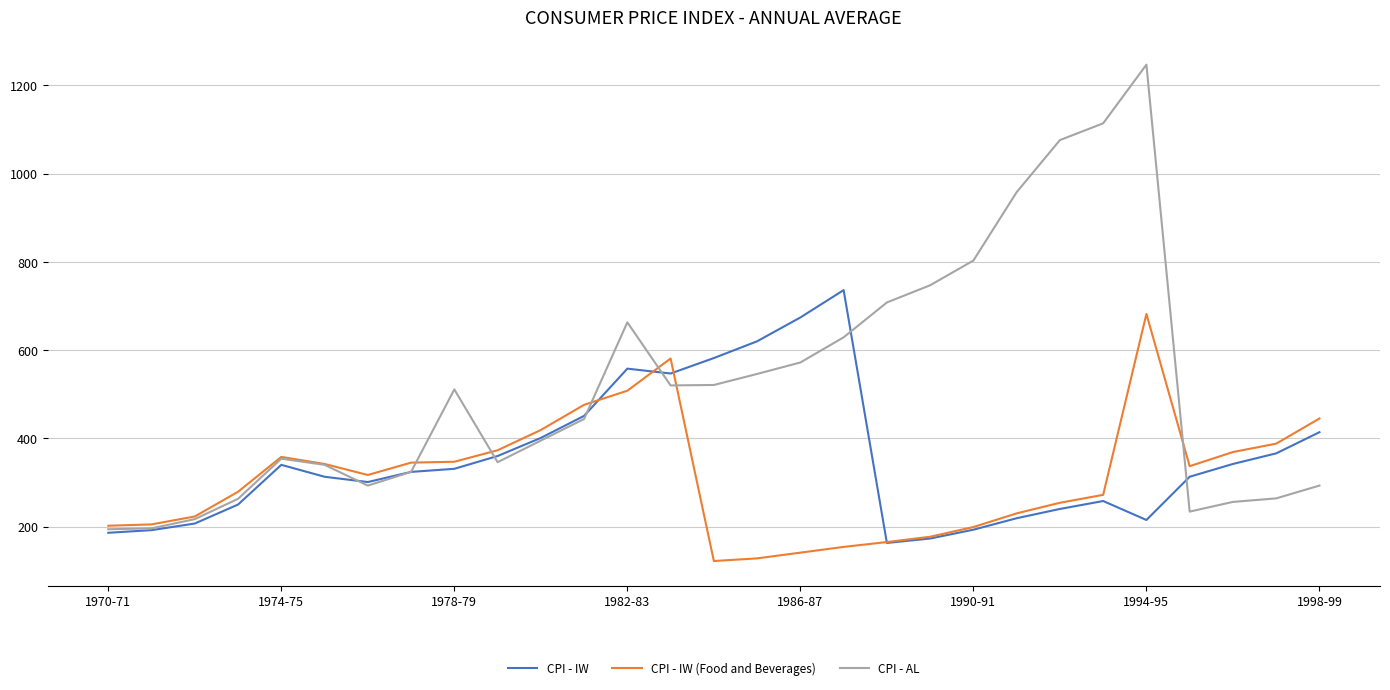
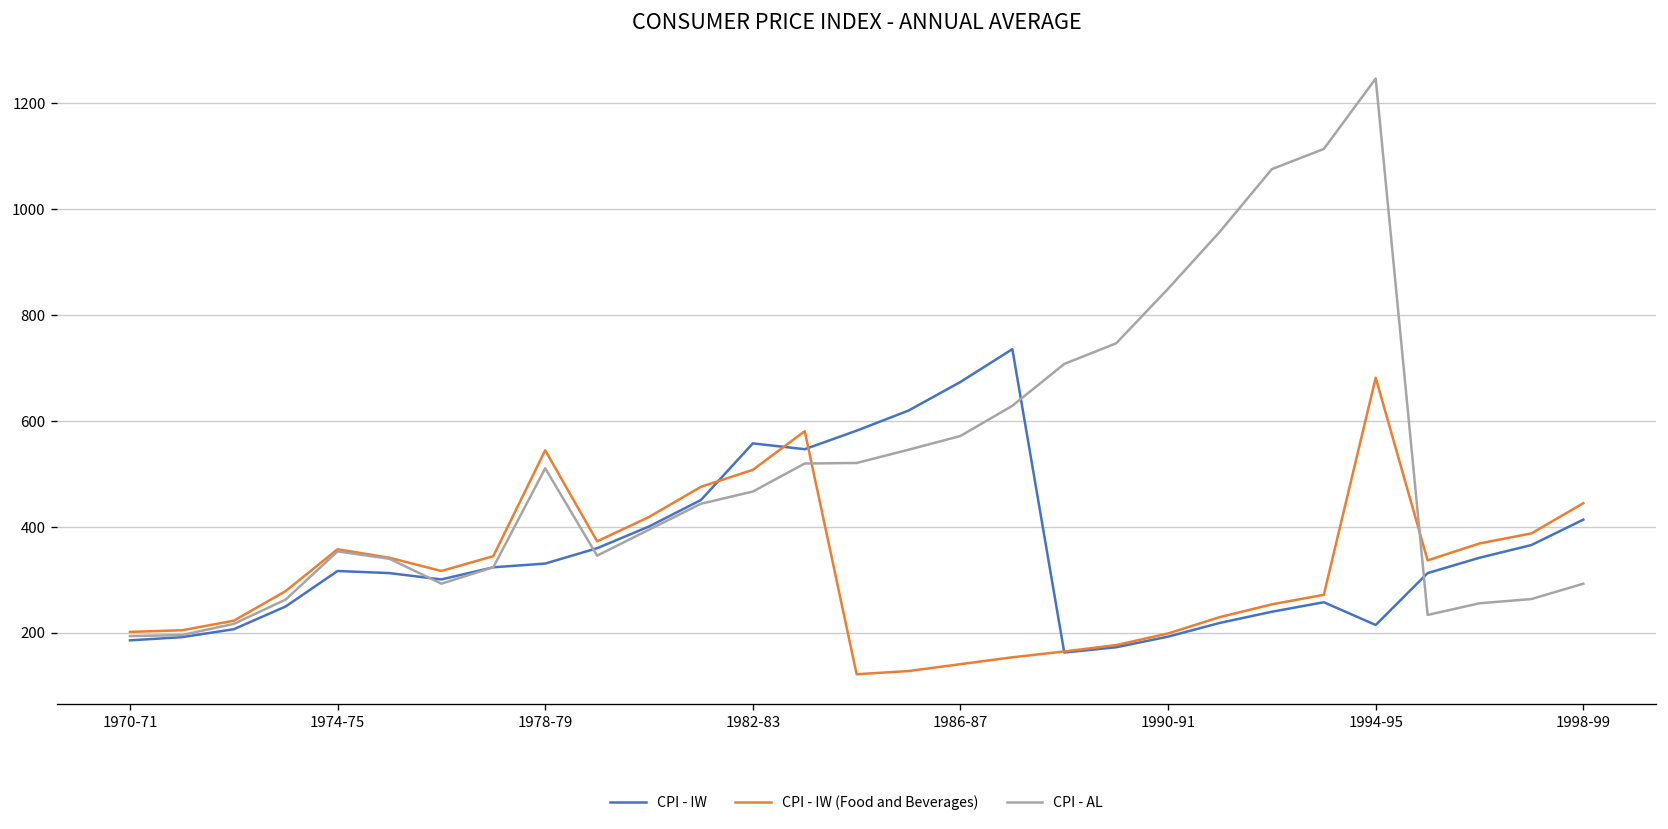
  {
    "CPI - IW": {
      "1970-71": 190,
-     "1974-75": 340,
+     "1974-75": 320,
      "1978-79": 330,
      "1982-83": 560,
      "1986-87": 670,
      "1990-91": 190,
      "1994-95": 220,
      "1998-99": 410
    },
    "CPI - IW (Food and Beverages)": {
      "1970-71": 200,
-     "1978-79": 350,
+     "1978-79": 550,
      "1982-83": 510,
      "1986-87": 140,
      "1990-91": 200,
      "1994-95": 680,
      "1998-99": 450
    },
    "CPI - AL": {
      "1970-71": 190,
      "1978-79": 510,
-     "1982-83": 660,
+     "1982-83": 470,
      "1986-87": 570,
-     "1990-91": 800,
+     "1990-91": 850,
      "1994-95": 1250,
      "1998-99": 290
    }
  }
